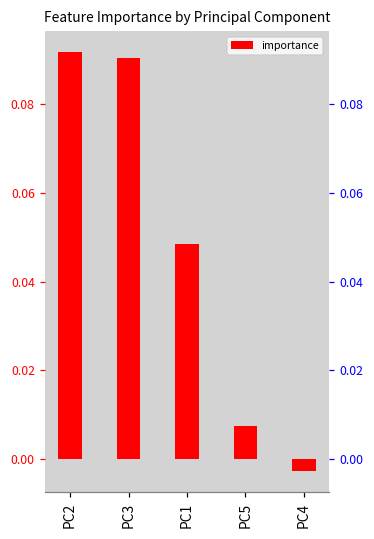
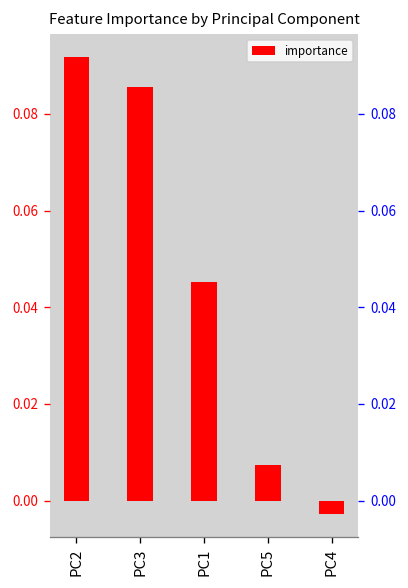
  {
    "PC2": 0.092,
-   "PC3": 0.091,
-   "PC1": 0.048,
+   "PC3": 0.086,
+   "PC1": 0.045,
    "PC5": 0.007,
    "PC4": -0.003
  }
